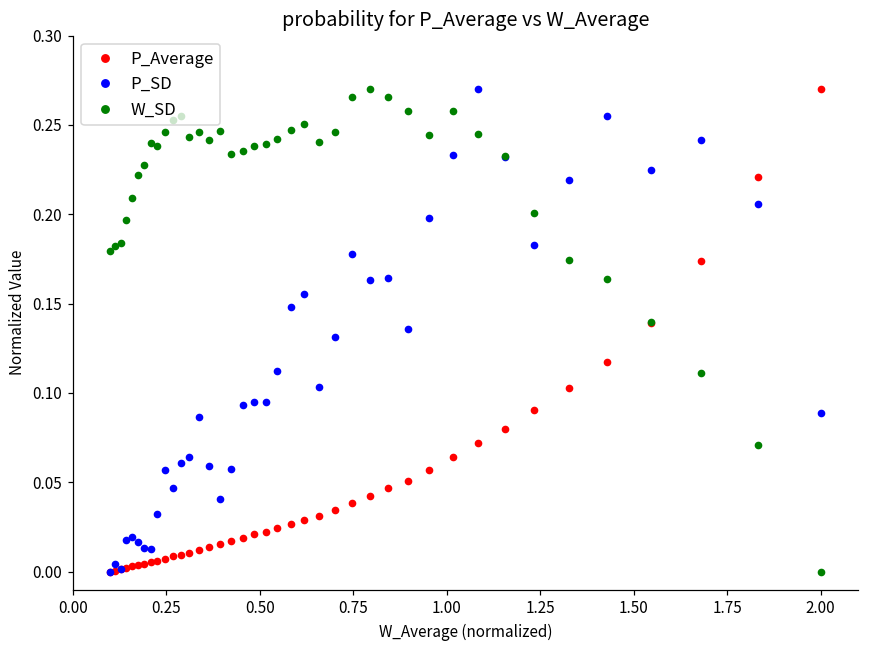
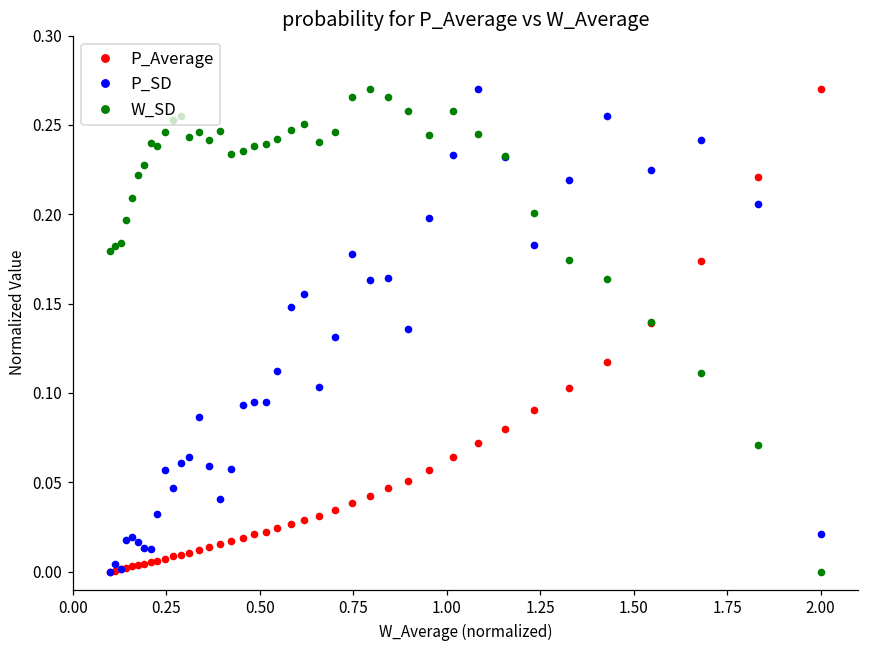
  {
    "P_Average": {
      "2.00": 0.270
    },
    "P_SD": {
-     "2.00": 0.089
+     "2.00": 0.021
    },
    "W_SD": {
      "2.00": 0.000
    }
  }
